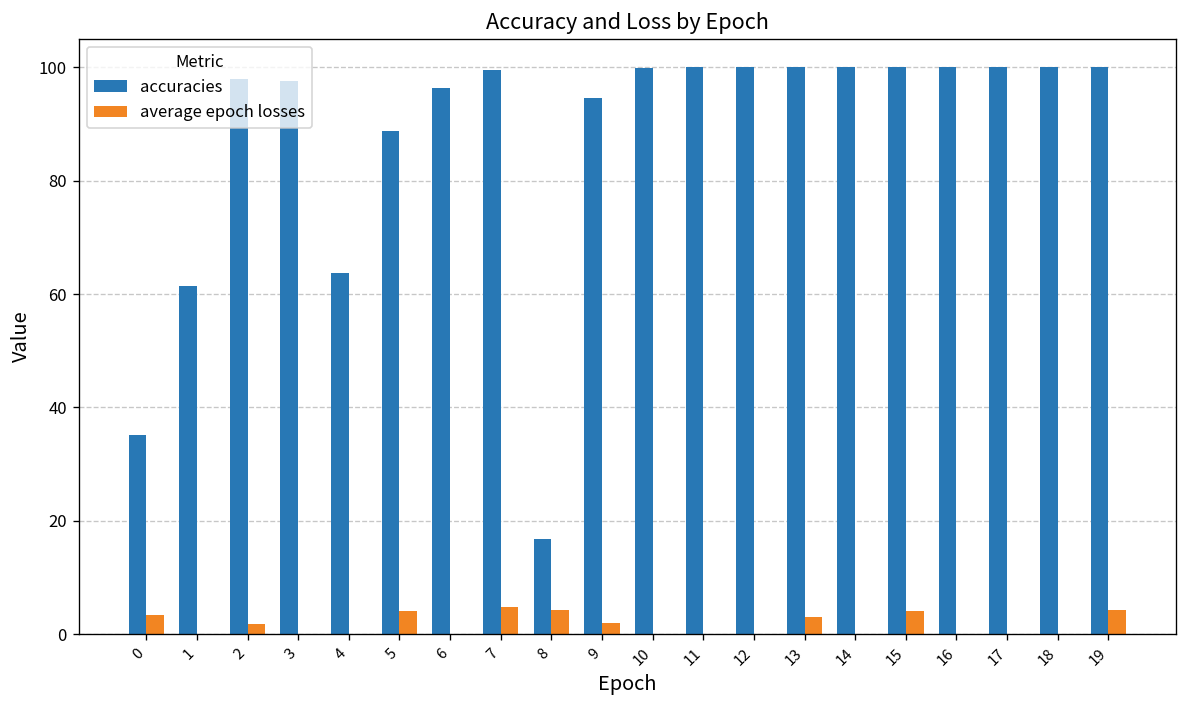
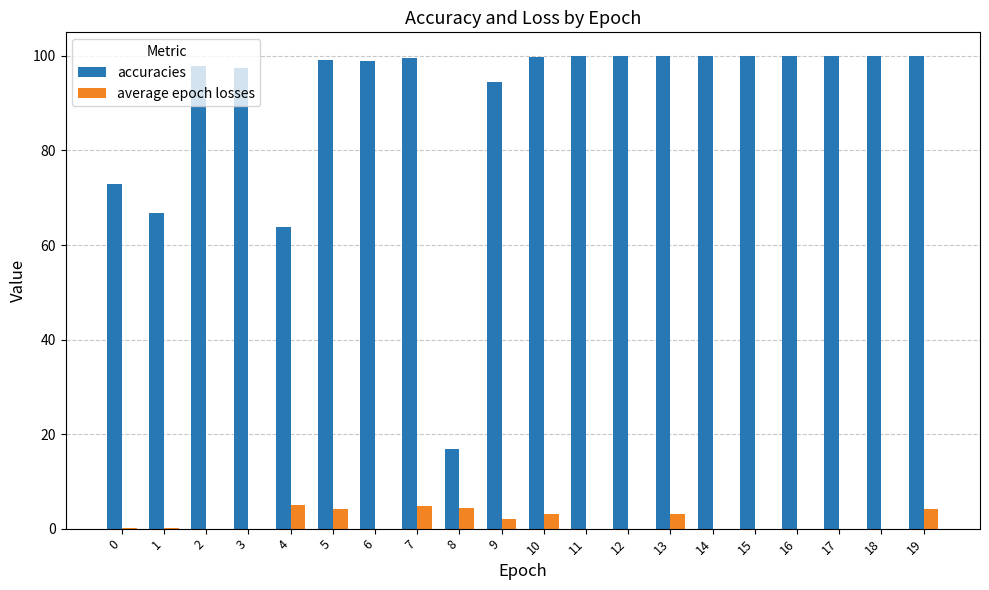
  {
    "accuracies": {
-     "0": 35,
-     "1": 61,
+     "0": 73,
+     "1": 67,
      "4": 64,
-     "5": 89,
-     "6": 96,
+     "5": 99,
+     "6": 99,
      "7": 100,
      "8": 17,
      "9": 95,
      "10": 100,
      "11": 100,
      "12": 100,
      "13": 100,
      "14": 100,
      "15": 100,
      "16": 100,
      "17": 100,
      "18": 100,
      "19": 100
    },
    "average epoch losses": {
-     "0": 3,
-     "2": 2,
-     "4": 0,
+     "0": 0,
+     "2": 0,
+     "4": 5,
      "5": 4,
      "7": 5,
      "8": 4,
      "9": 2,
-     "10": 0,
+     "10": 3,
      "13": 3,
-     "15": 4,
+     "15": 0,
      "19": 4
    }
  }
